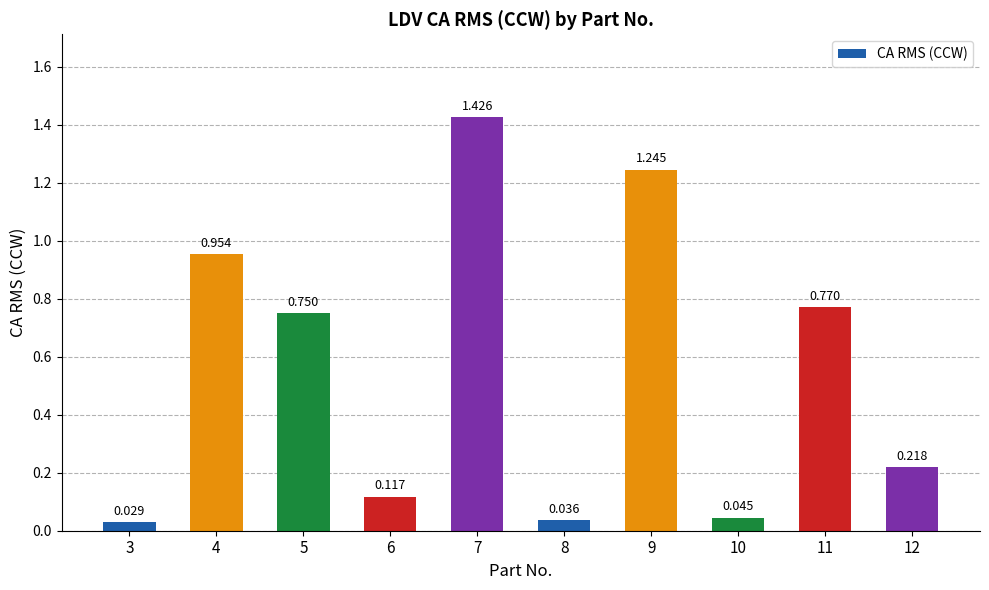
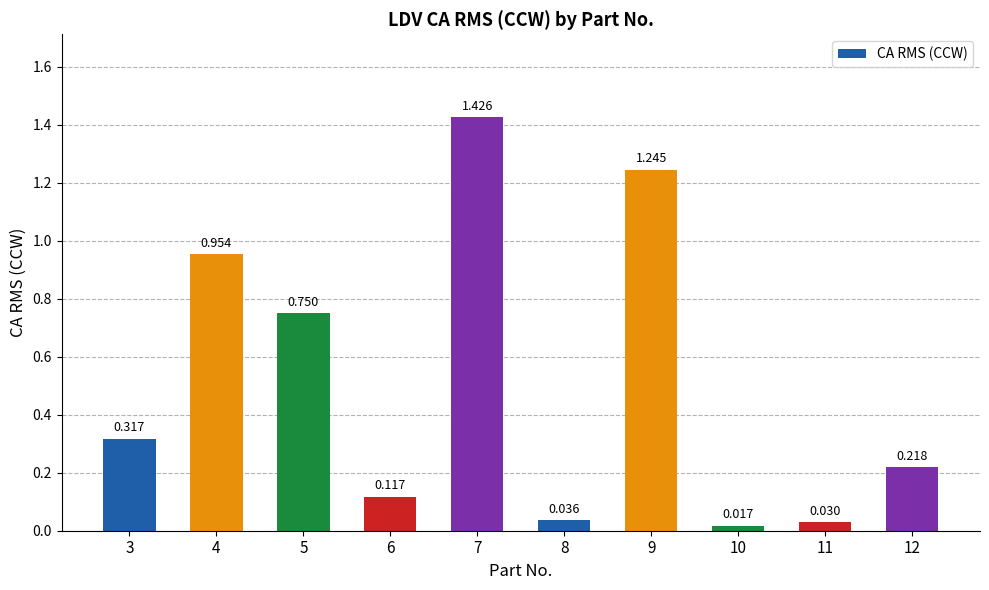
  {
-   "3": 0.029,
+   "3": 0.317,
    "4": 0.954,
    "5": 0.750,
    "6": 0.117,
    "7": 1.426,
    "8": 0.036,
    "9": 1.245,
-   "10": 0.045,
-   "11": 0.770,
+   "10": 0.017,
+   "11": 0.030,
    "12": 0.218
  }
